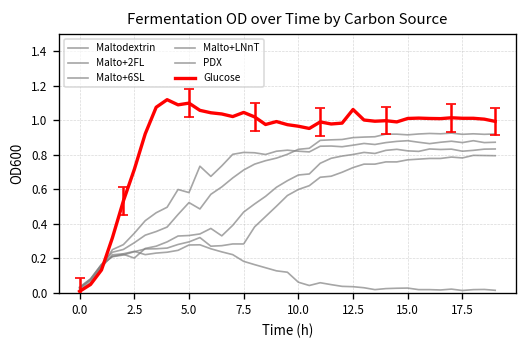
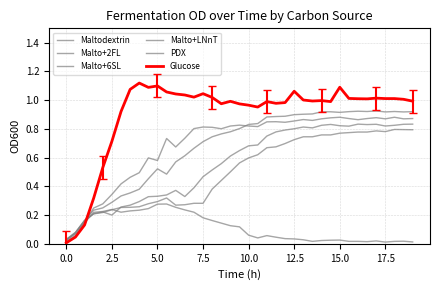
  {
    "Glucose": {
      "2.5": 0.71,
      "5.0": 1.10,
      "7.5": 1.05,
      "10.0": 0.97,
      "12.5": 1.06,
-     "15.0": 1.01,
+     "15.0": 1.09,
      "17.5": 1.01
    }
  }
